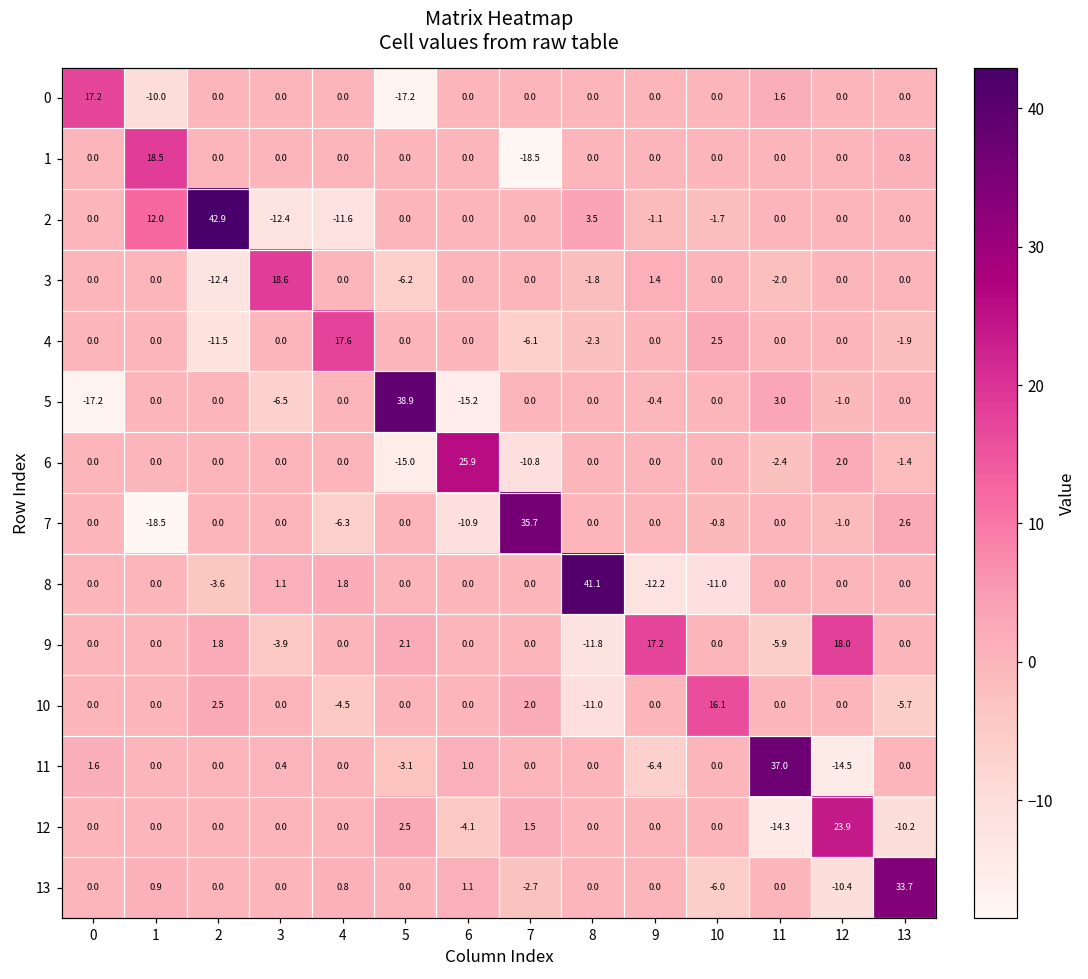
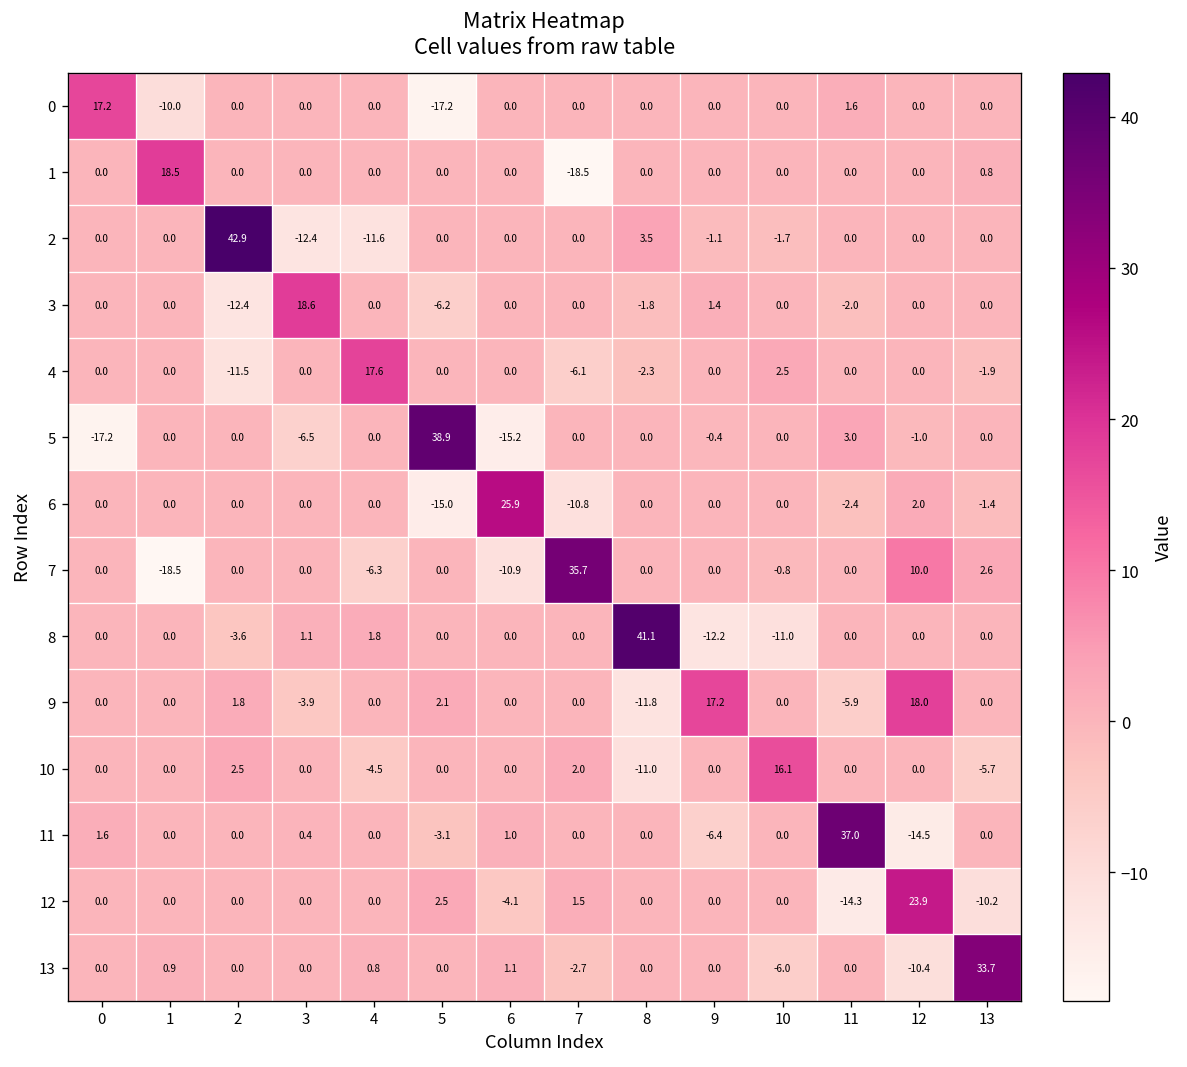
  {
    "0": {
      "0": 17.2,
      "1": -10.0,
      "2": 0.0,
      "3": 0.0,
      "4": 0.0,
      "5": -17.2,
      "6": 0.0,
      "7": 0.0,
      "8": 0.0,
      "9": 0.0,
      "10": 0.0,
      "11": 1.6,
      "12": 0.0,
      "13": 0.0
    },
    "1": {
      "0": 0.0,
      "1": 18.5,
      "2": 0.0,
      "3": 0.0,
      "4": 0.0,
      "5": 0.0,
      "6": 0.0,
      "7": -18.5,
      "8": 0.0,
      "9": 0.0,
      "10": 0.0,
      "11": 0.0,
      "12": 0.0,
      "13": 0.8
    },
    "2": {
      "0": 0.0,
-     "1": 12.0,
+     "1": 0.0,
      "2": 42.9,
      "3": -12.4,
      "4": -11.6,
      "5": 0.0,
      "6": 0.0,
      "7": 0.0,
      "8": 3.5,
      "9": -1.1,
      "10": -1.7,
      "11": 0.0,
      "12": 0.0,
      "13": 0.0
    },
    "3": {
      "0": 0.0,
      "1": 0.0,
      "2": -12.4,
      "3": 18.6,
      "4": 0.0,
      "5": -6.2,
      "6": 0.0,
      "7": 0.0,
      "8": -1.8,
      "9": 1.4,
      "10": 0.0,
      "11": -2.0,
      "12": 0.0,
      "13": 0.0
    },
    "4": {
      "0": 0.0,
      "1": 0.0,
      "2": -11.5,
      "3": 0.0,
      "4": 17.6,
      "5": 0.0,
      "6": 0.0,
      "7": -6.1,
      "8": -2.3,
      "9": 0.0,
      "10": 2.5,
      "11": 0.0,
      "12": 0.0,
      "13": -1.9
    },
    "5": {
      "0": -17.2,
      "1": 0.0,
      "2": 0.0,
      "3": -6.5,
      "4": 0.0,
      "5": 38.9,
      "6": -15.2,
      "7": 0.0,
      "8": 0.0,
      "9": -0.4,
      "10": 0.0,
      "11": 3.0,
      "12": -1.0,
      "13": 0.0
    },
    "6": {
      "0": 0.0,
      "1": 0.0,
      "2": 0.0,
      "3": 0.0,
      "4": 0.0,
      "5": -15.0,
      "6": 25.9,
      "7": -10.8,
      "8": 0.0,
      "9": 0.0,
      "10": 0.0,
      "11": -2.4,
      "12": 2.0,
      "13": -1.4
    },
    "7": {
      "0": 0.0,
      "1": -18.5,
      "2": 0.0,
      "3": 0.0,
      "4": -6.3,
      "5": 0.0,
      "6": -10.9,
      "7": 35.7,
      "8": 0.0,
      "9": 0.0,
      "10": -0.8,
      "11": 0.0,
-     "12": -1.0,
+     "12": 10.0,
      "13": 2.6
    },
    "8": {
      "0": 0.0,
      "1": 0.0,
      "2": -3.6,
      "3": 1.1,
      "4": 1.8,
      "5": 0.0,
      "6": 0.0,
      "7": 0.0,
      "8": 41.1,
      "9": -12.2,
      "10": -11.0,
      "11": 0.0,
      "12": 0.0,
      "13": 0.0
    },
    "9": {
      "0": 0.0,
      "1": 0.0,
      "2": 1.8,
      "3": -3.9,
      "4": 0.0,
      "5": 2.1,
      "6": 0.0,
      "7": 0.0,
      "8": -11.8,
      "9": 17.2,
      "10": 0.0,
      "11": -5.9,
      "12": 18.0,
      "13": 0.0
    },
    "10": {
      "0": 0.0,
      "1": 0.0,
      "2": 2.5,
      "3": 0.0,
      "4": -4.5,
      "5": 0.0,
      "6": 0.0,
      "7": 2.0,
      "8": -11.0,
      "9": 0.0,
      "10": 16.1,
      "11": 0.0,
      "12": 0.0,
      "13": -5.7
    },
    "11": {
      "0": 1.6,
      "1": 0.0,
      "2": 0.0,
      "3": 0.4,
      "4": 0.0,
      "5": -3.1,
      "6": 1.0,
      "7": 0.0,
      "8": 0.0,
      "9": -6.4,
      "10": 0.0,
      "11": 37.0,
      "12": -14.5,
      "13": 0.0
    },
    "12": {
      "0": 0.0,
      "1": 0.0,
      "2": 0.0,
      "3": 0.0,
      "4": 0.0,
      "5": 2.5,
      "6": -4.1,
      "7": 1.5,
      "8": 0.0,
      "9": 0.0,
      "10": 0.0,
      "11": -14.3,
      "12": 23.9,
      "13": -10.2
    },
    "13": {
      "0": 0.0,
      "1": 0.9,
      "2": 0.0,
      "3": 0.0,
      "4": 0.8,
      "5": 0.0,
      "6": 1.1,
      "7": -2.7,
      "8": 0.0,
      "9": 0.0,
      "10": -6.0,
      "11": 0.0,
      "12": -10.4,
      "13": 33.7
    }
  }
